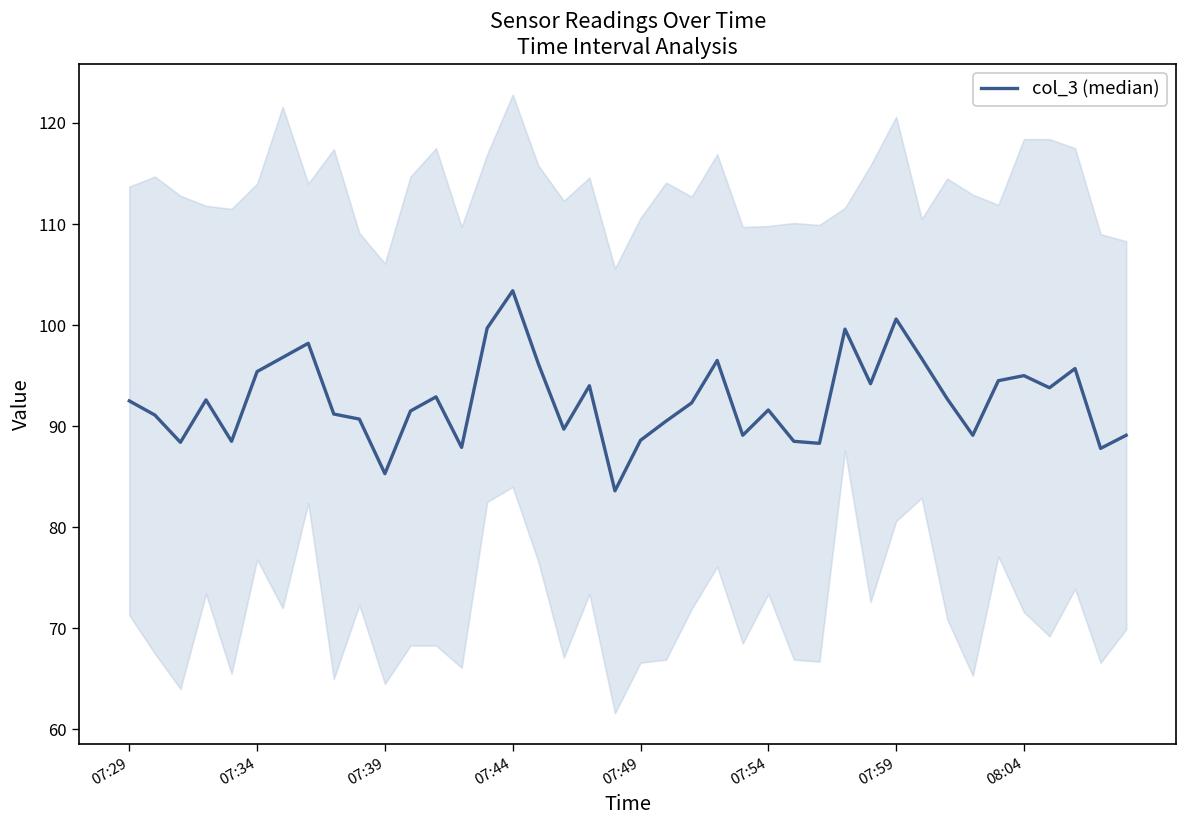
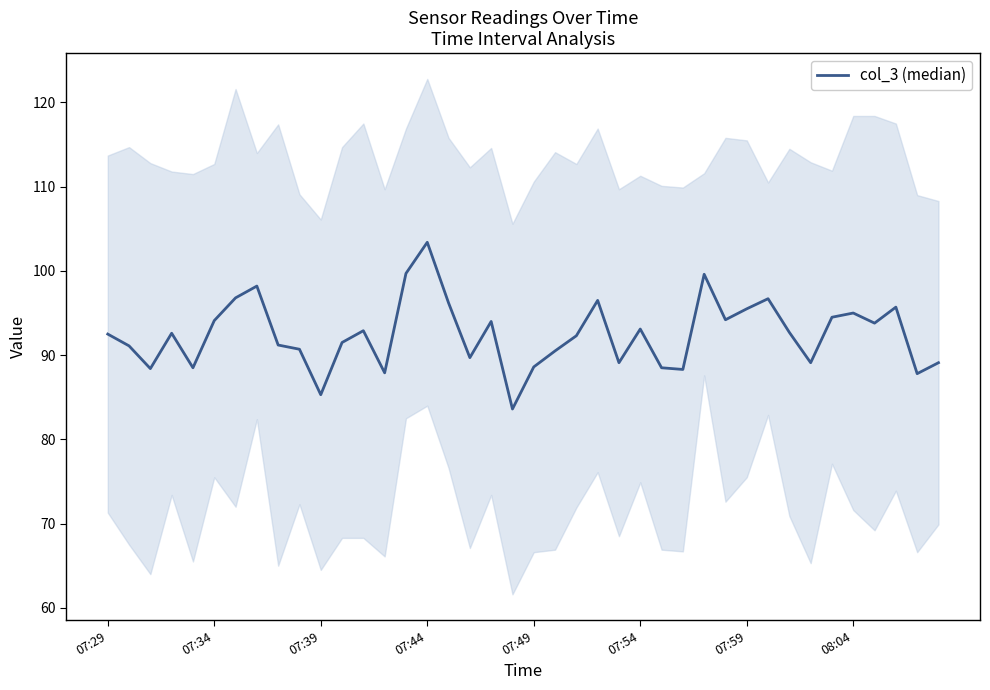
  {
    "col_3 (median)": {
      "07:29": 93,
-     "07:34": 95,
+     "07:34": 94,
      "07:39": 85,
      "07:44": 103,
      "07:49": 89,
-     "07:54": 92,
-     "07:59": 101,
+     "07:54": 93,
+     "07:59": 96,
      "08:04": 95
    }
  }
